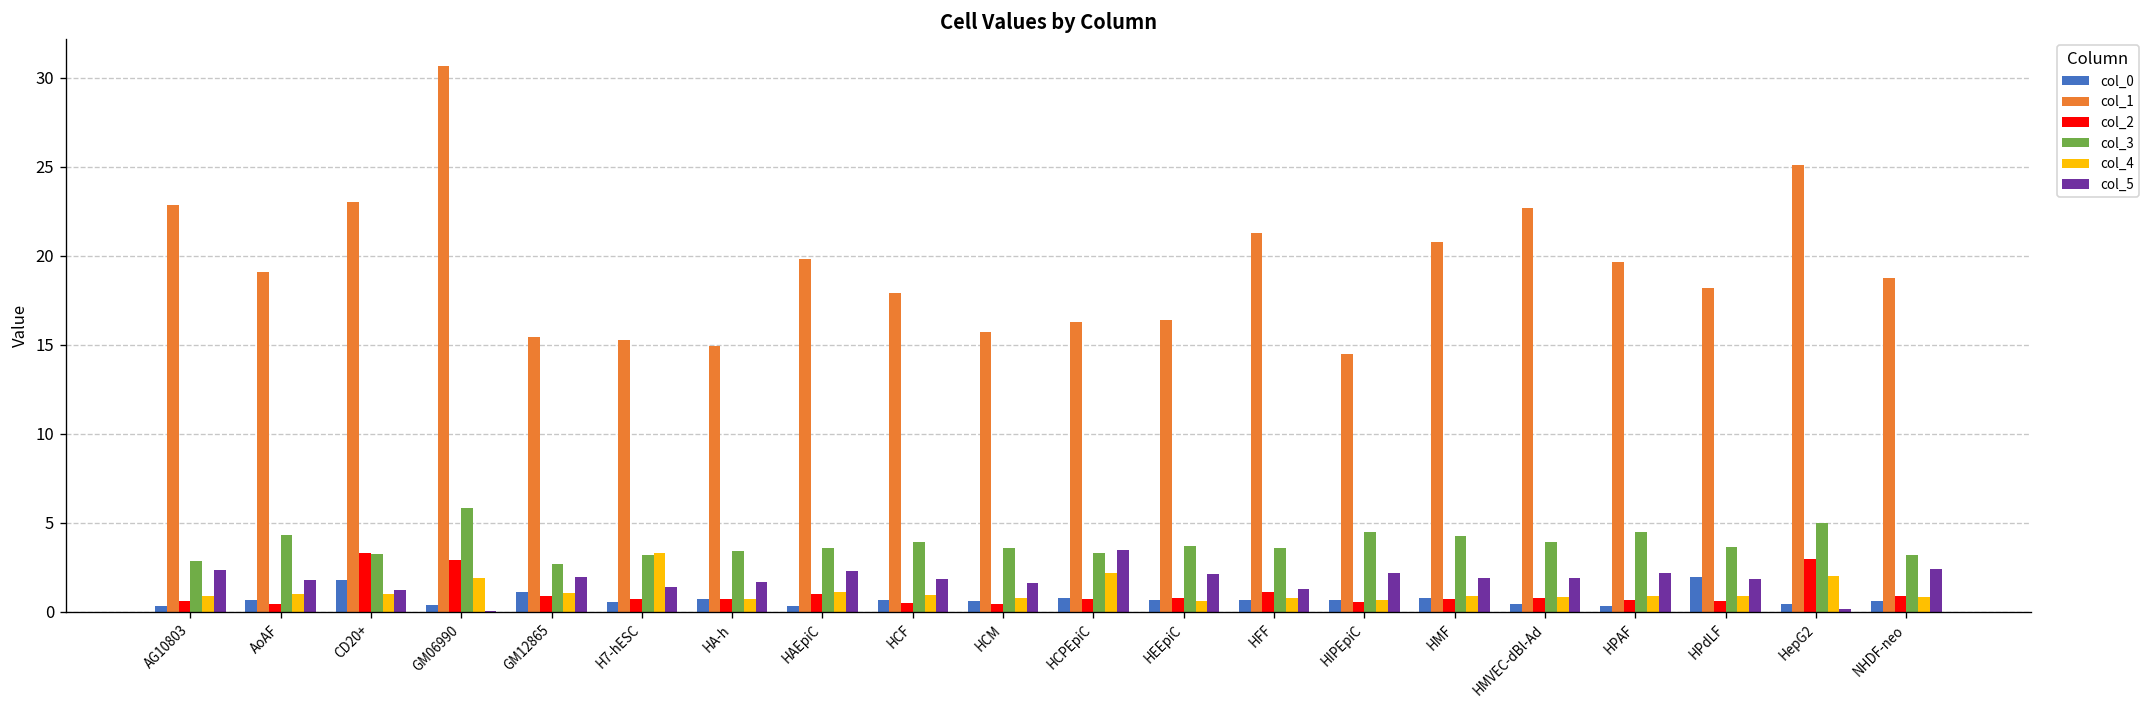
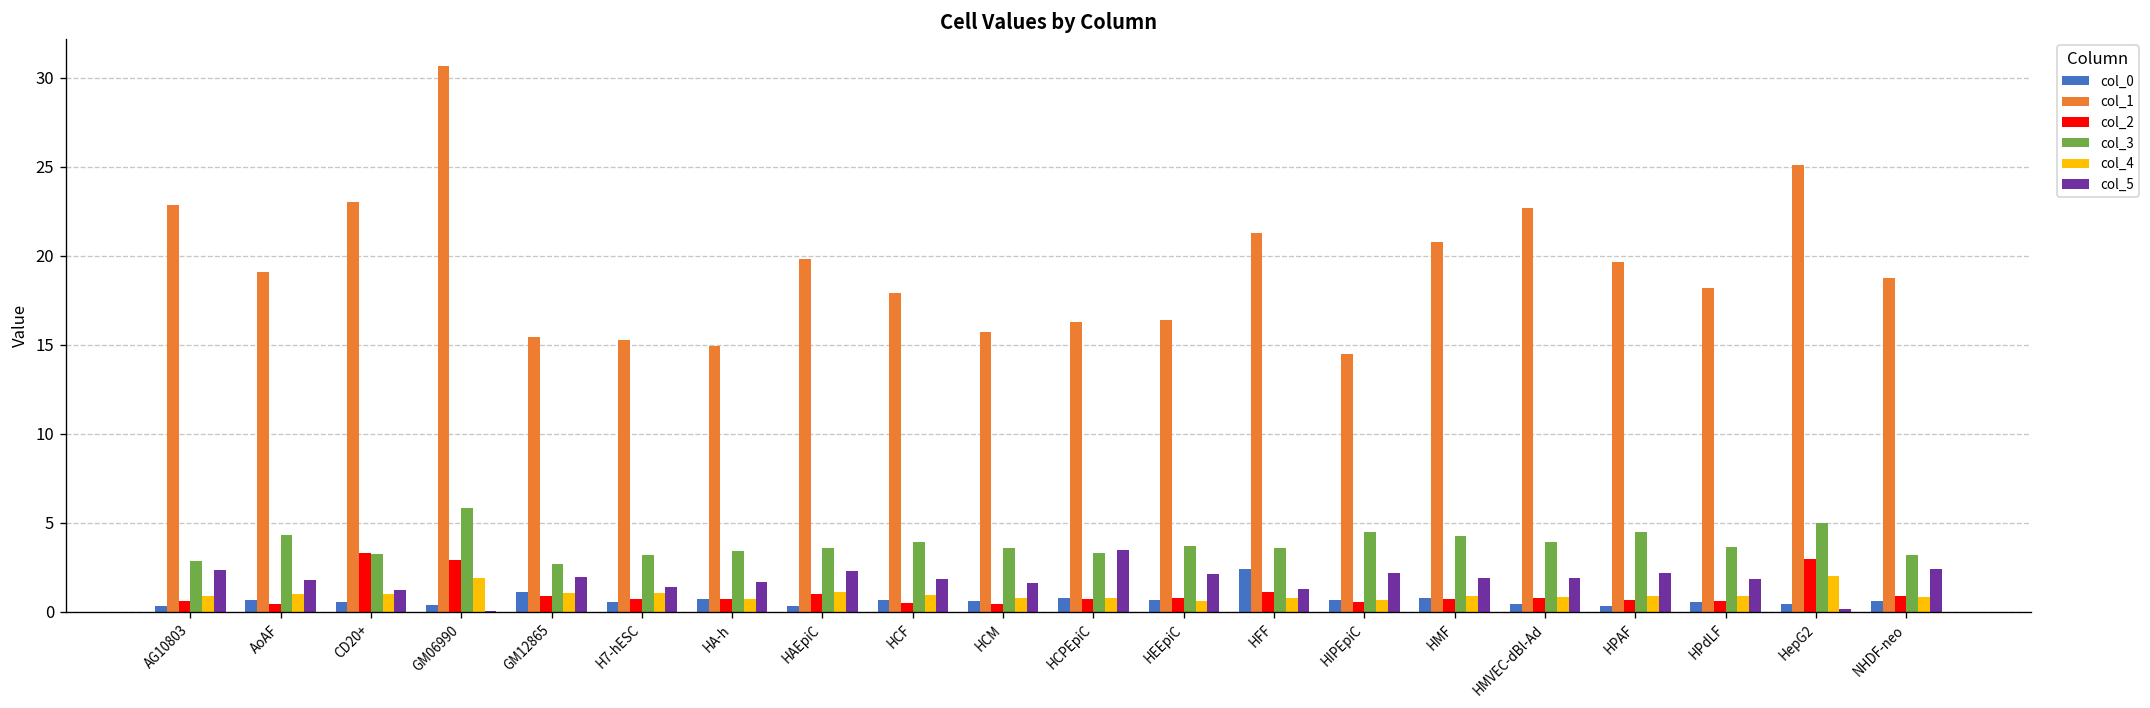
  {
    "col_0": {
      "AG10803": 0.3,
      "AoAF": 0.7,
-     "CD20+": 1.8,
+     "CD20+": 0.6,
      "GM06990": 0.4,
      "GM12865": 1.1,
      "H7-hESC": 0.5,
      "HA-h": 0.7,
      "HAEpiC": 0.3,
      "HCF": 0.7,
      "HCM": 0.6,
      "HCPEpiC": 0.7,
      "HEEpiC": 0.7,
-     "HFF": 0.7,
+     "HFF": 2.4,
      "HIPEpiC": 0.6,
      "HMF": 0.8,
      "HMVEC-dBl-Ad": 0.5,
      "HPAF": 0.3,
-     "HPdLF": 1.9,
+     "HPdLF": 0.5,
      "HepG2": 0.4,
      "NHDF-neo": 0.6
    },
    "col_1": {
      "AG10803": 22.8,
      "AoAF": 19.1,
      "CD20+": 23.0,
      "GM06990": 30.7,
      "GM12865": 15.4,
      "H7-hESC": 15.2,
      "HA-h": 14.9,
      "HAEpiC": 19.8,
      "HCF": 17.9,
      "HCM": 15.7,
      "HCPEpiC": 16.3,
      "HEEpiC": 16.4,
      "HFF": 21.3,
      "HIPEpiC": 14.5,
      "HMF": 20.8,
      "HMVEC-dBl-Ad": 22.7,
      "HPAF": 19.6,
      "HPdLF": 18.2,
      "HepG2": 25.1,
      "NHDF-neo": 18.7
    },
    "col_2": {
      "AG10803": 0.6,
      "AoAF": 0.4,
      "CD20+": 3.3,
      "GM06990": 2.9,
      "GM12865": 0.9,
      "H7-hESC": 0.7,
      "HA-h": 0.7,
      "HAEpiC": 1.0,
      "HCF": 0.5,
      "HCM": 0.4,
      "HCPEpiC": 0.7,
      "HEEpiC": 0.7,
      "HFF": 1.1,
      "HIPEpiC": 0.6,
      "HMF": 0.7,
      "HMVEC-dBl-Ad": 0.8,
      "HPAF": 0.7,
      "HPdLF": 0.6,
      "HepG2": 3.0,
      "NHDF-neo": 0.9
    },
    "col_3": {
      "AG10803": 2.9,
      "AoAF": 4.3,
      "CD20+": 3.2,
      "GM06990": 5.9,
      "GM12865": 2.7,
      "H7-hESC": 3.2,
      "HA-h": 3.4,
      "HAEpiC": 3.6,
      "HCF": 3.9,
      "HCM": 3.6,
      "HCPEpiC": 3.3,
      "HEEpiC": 3.7,
      "HFF": 3.6,
      "HIPEpiC": 4.5,
      "HMF": 4.3,
      "HMVEC-dBl-Ad": 3.9,
      "HPAF": 4.5,
      "HPdLF": 3.6,
      "HepG2": 5.0,
      "NHDF-neo": 3.2
    },
    "col_4": {
      "AG10803": 0.9,
      "AoAF": 1.0,
      "CD20+": 1.0,
      "GM06990": 1.9,
      "GM12865": 1.0,
-     "H7-hESC": 3.3,
+     "H7-hESC": 1.0,
      "HA-h": 0.7,
      "HAEpiC": 1.1,
      "HCF": 0.9,
      "HCM": 0.8,
-     "HCPEpiC": 2.2,
+     "HCPEpiC": 0.8,
      "HEEpiC": 0.6,
      "HFF": 0.8,
      "HIPEpiC": 0.6,
      "HMF": 0.9,
      "HMVEC-dBl-Ad": 0.8,
      "HPAF": 0.9,
      "HPdLF": 0.9,
      "HepG2": 2.0,
      "NHDF-neo": 0.8
    },
    "col_5": {
      "AG10803": 2.3,
      "AoAF": 1.8,
      "CD20+": 1.2,
      "GM12865": 1.9,
      "H7-hESC": 1.4,
      "HA-h": 1.7,
      "HAEpiC": 2.3,
      "HCF": 1.9,
      "HCM": 1.6,
      "HCPEpiC": 3.4,
      "HEEpiC": 2.1,
      "HFF": 1.3,
      "HIPEpiC": 2.2,
      "HMF": 1.9,
      "HMVEC-dBl-Ad": 1.9,
      "HPAF": 2.2,
      "HPdLF": 1.8,
      "NHDF-neo": 2.4
    }
  }
